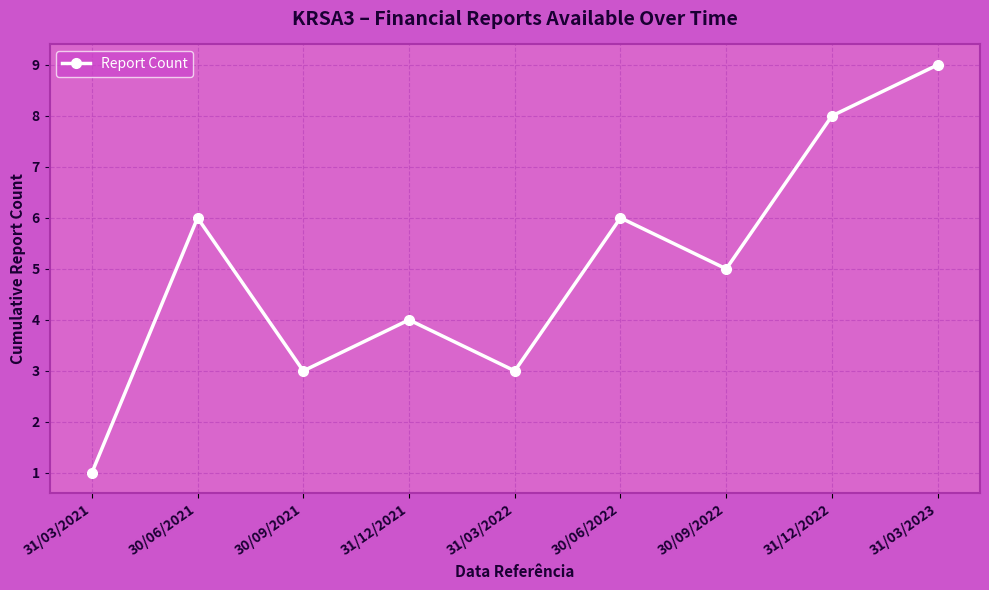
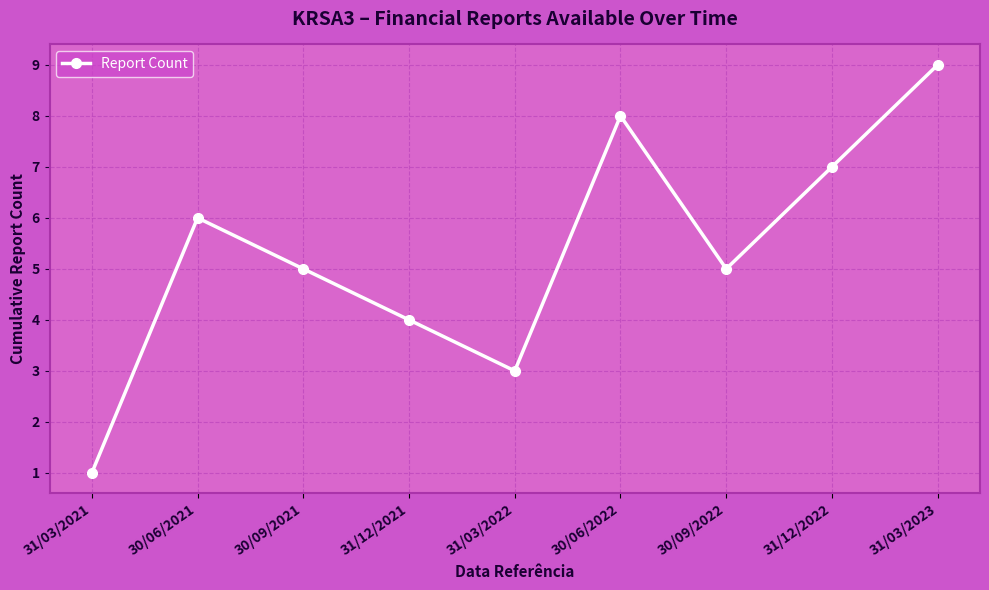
  {
    "31/03/2021": 1,
    "30/06/2021": 6,
-   "30/09/2021": 3,
+   "30/09/2021": 5,
    "31/12/2021": 4,
    "31/03/2022": 3,
-   "30/06/2022": 6,
+   "30/06/2022": 8,
    "30/09/2022": 5,
-   "31/12/2022": 8,
+   "31/12/2022": 7,
    "31/03/2023": 9
  }
